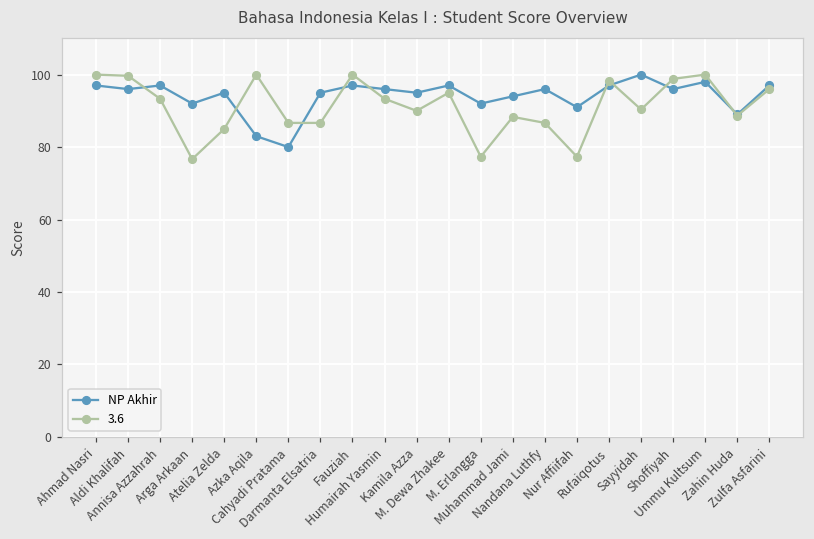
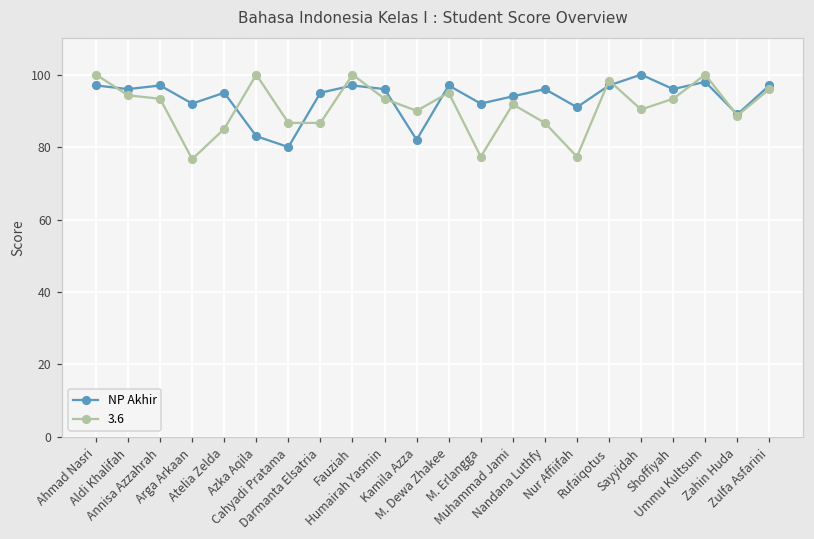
  {
    "NP Akhir": {
      "Ahmad Nasri": 97,
      "Aldi Khalifah": 96,
      "Annisa Azzahrah": 97,
      "Arga Arkaan": 92,
      "Atelia Zelda": 95,
      "Azka Aqila": 83,
      "Cahyadi Pratama": 80,
      "Darmanta Elsatria": 95,
      "Fauziah": 97,
      "Humairah Yasmin": 96,
-     "Kamila Azza": 95,
+     "Kamila Azza": 82,
      "M. Dewa Zhakee": 97,
      "M. Erlangga": 92,
      "Muhammad Jami": 94,
      "Nandana Luthfy": 96,
      "Nur Affiifah": 91,
      "Rufaiqotus": 97,
      "Sayyidah": 100,
      "Shoffiyah": 96,
      "Ummu Kultsum": 98,
      "Zulfa Asfarini": 97
    },
    "3.6": {
      "Ahmad Nasri": 100,
-     "Aldi Khalifah": 100,
+     "Aldi Khalifah": 94,
      "Annisa Azzahrah": 93,
      "Arga Arkaan": 77,
      "Atelia Zelda": 85,
      "Azka Aqila": 100,
      "Cahyadi Pratama": 87,
      "Darmanta Elsatria": 87,
      "Fauziah": 100,
      "Humairah Yasmin": 93,
      "Kamila Azza": 90,
      "M. Dewa Zhakee": 95,
      "M. Erlangga": 77,
-     "Muhammad Jami": 88,
+     "Muhammad Jami": 92,
      "Nandana Luthfy": 87,
      "Nur Affiifah": 77,
      "Rufaiqotus": 98,
      "Sayyidah": 90,
-     "Shoffiyah": 99,
+     "Shoffiyah": 93,
      "Ummu Kultsum": 100,
      "Zulfa Asfarini": 96
    }
  }
